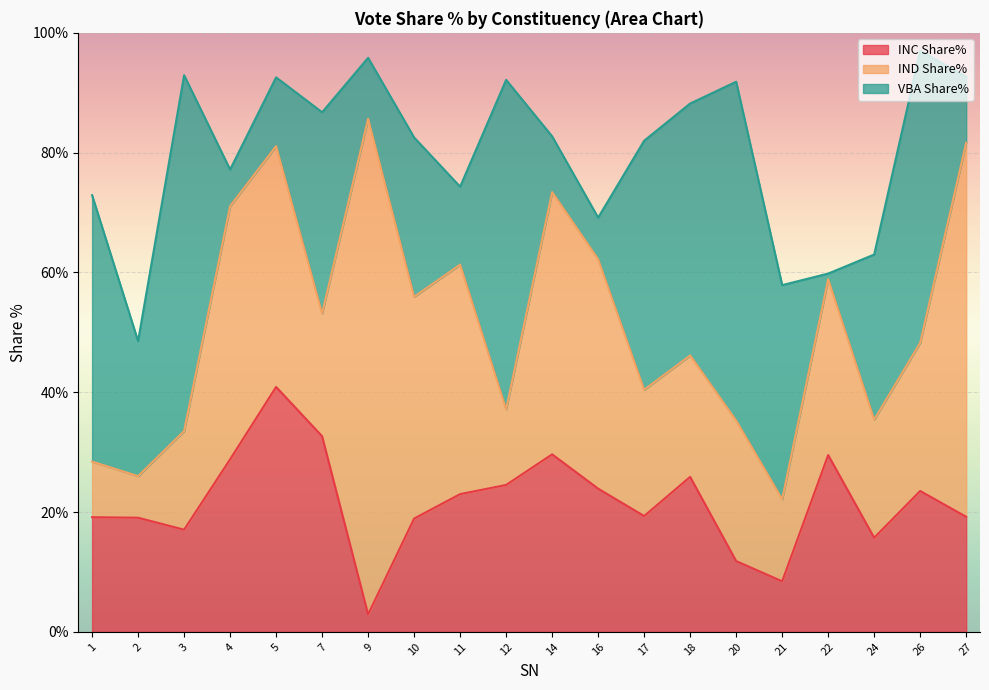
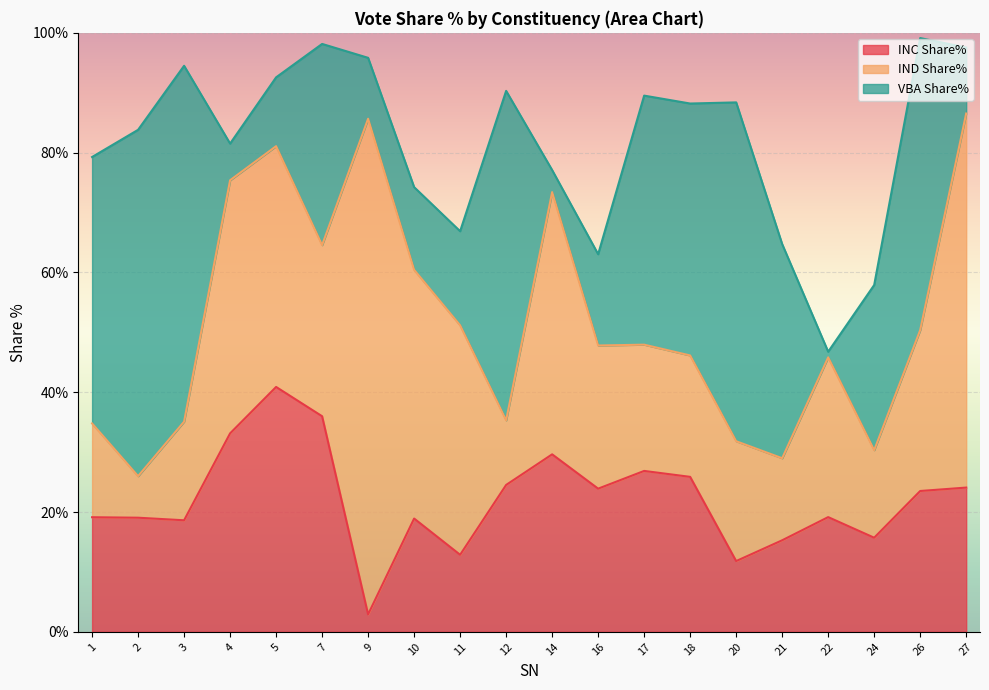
  {
    "INC Share%": {
      "1": "19%",
      "2": "19%",
-     "3": "17%",
-     "4": "29%",
+     "3": "19%",
+     "4": "33%",
      "5": "41%",
-     "7": "33%",
+     "7": "36%",
      "9": "3%",
      "10": "19%",
-     "11": "23%",
+     "11": "13%",
      "12": "25%",
      "14": "30%",
      "16": "24%",
-     "17": "19%",
+     "17": "27%",
      "18": "26%",
      "20": "12%",
-     "21": "8%",
-     "22": "30%",
+     "21": "15%",
+     "22": "19%",
      "24": "16%",
      "26": "24%",
-     "27": "19%"
+     "27": "24%"
    },
    "IND Share%": {
-     "1": "9%",
+     "1": "16%",
      "2": "7%",
      "3": "16%",
      "4": "42%",
      "5": "40%",
-     "7": "21%",
+     "7": "29%",
      "9": "83%",
-     "10": "37%",
+     "10": "42%",
      "11": "38%",
-     "12": "13%",
+     "12": "11%",
      "14": "44%",
-     "16": "38%",
+     "16": "24%",
      "17": "21%",
      "18": "20%",
-     "20": "23%",
+     "20": "20%",
      "21": "14%",
-     "22": "29%",
-     "24": "20%",
-     "26": "25%",
+     "22": "27%",
+     "24": "15%",
+     "26": "27%",
      "27": "62%"
    },
    "VBA Share%": {
      "1": "44%",
-     "2": "23%",
+     "2": "58%",
      "3": "59%",
      "4": "6%",
      "5": "11%",
      "7": "34%",
      "9": "10%",
-     "10": "27%",
-     "11": "13%",
+     "10": "14%",
+     "11": "16%",
      "12": "55%",
-     "14": "9%",
-     "16": "7%",
+     "14": "4%",
+     "16": "15%",
      "17": "42%",
      "18": "42%",
      "20": "57%",
      "21": "36%",
      "22": "1%",
      "24": "28%"
    }
  }
